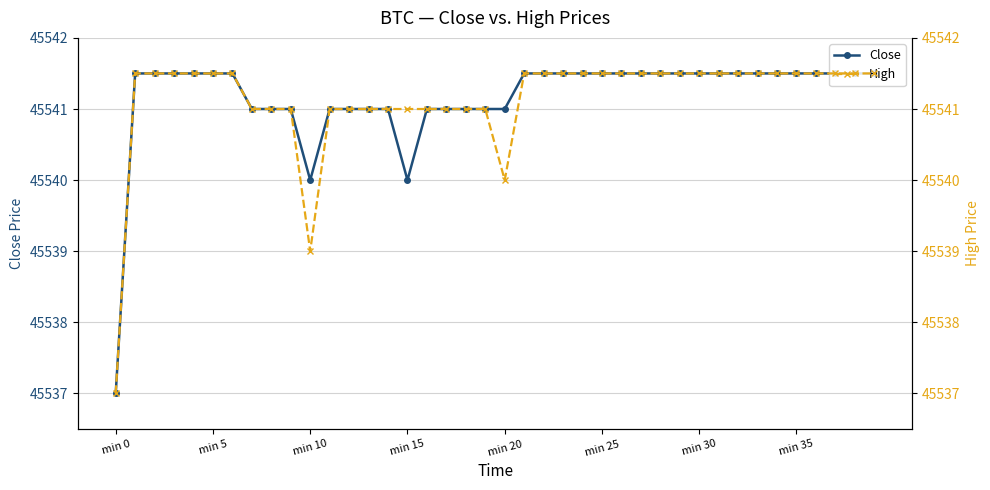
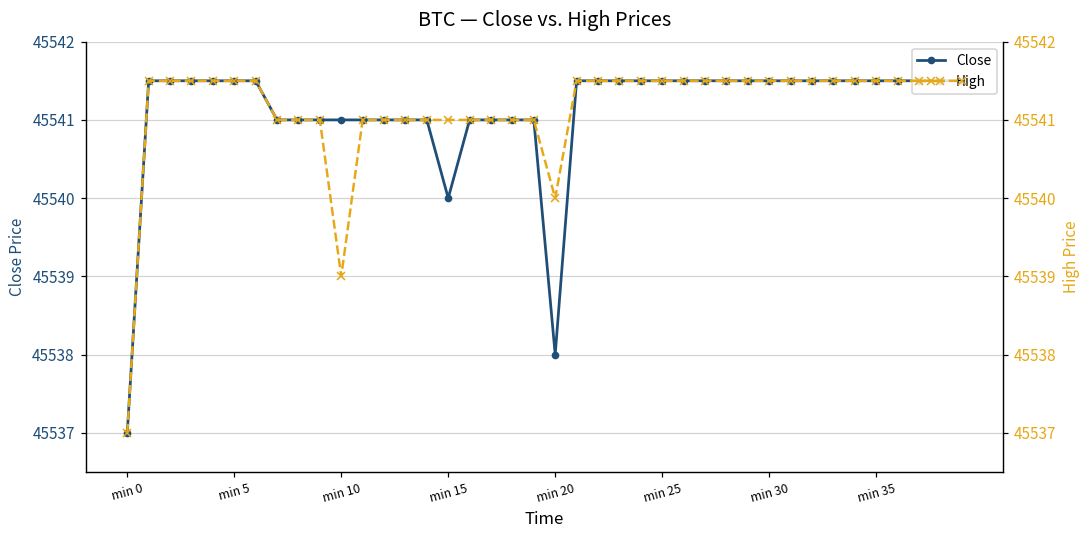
  {
    "Close": {
      "min 0": 45537,
      "min 5": 45541.5,
-     "min 10": 45540,
+     "min 10": 45541,
      "min 15": 45540,
-     "min 20": 45541,
+     "min 20": 45538,
      "min 25": 45541.5,
      "min 30": 45541.5,
      "min 35": 45541.5
    },
    "High": {
      "min 0": 45537.0,
      "min 5": 45541.5,
      "min 10": 45539.0,
      "min 15": 45541.0,
      "min 20": 45540.0,
      "min 25": 45541.5,
      "min 30": 45541.5,
      "min 35": 45541.5
    }
  }
